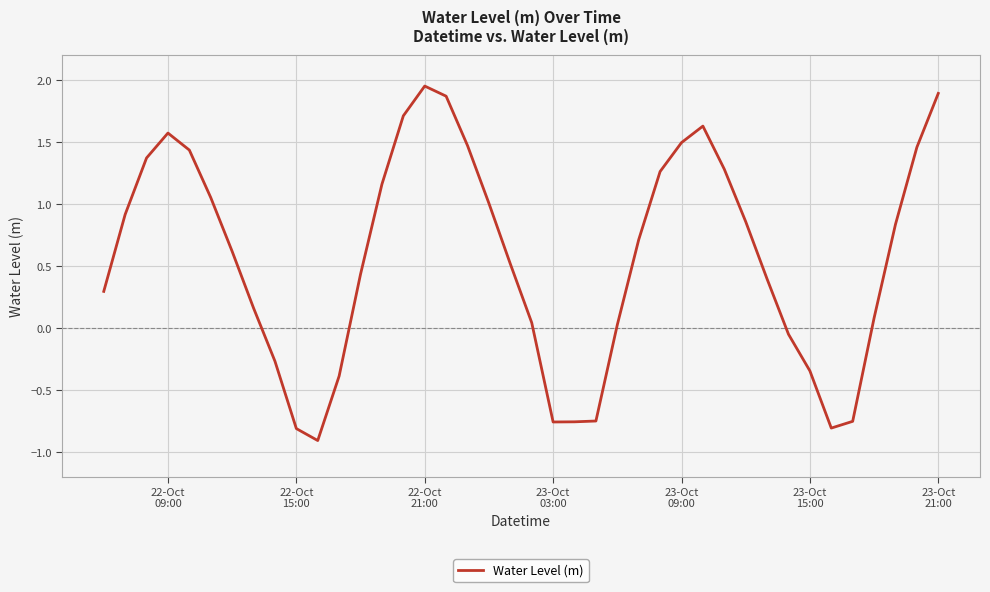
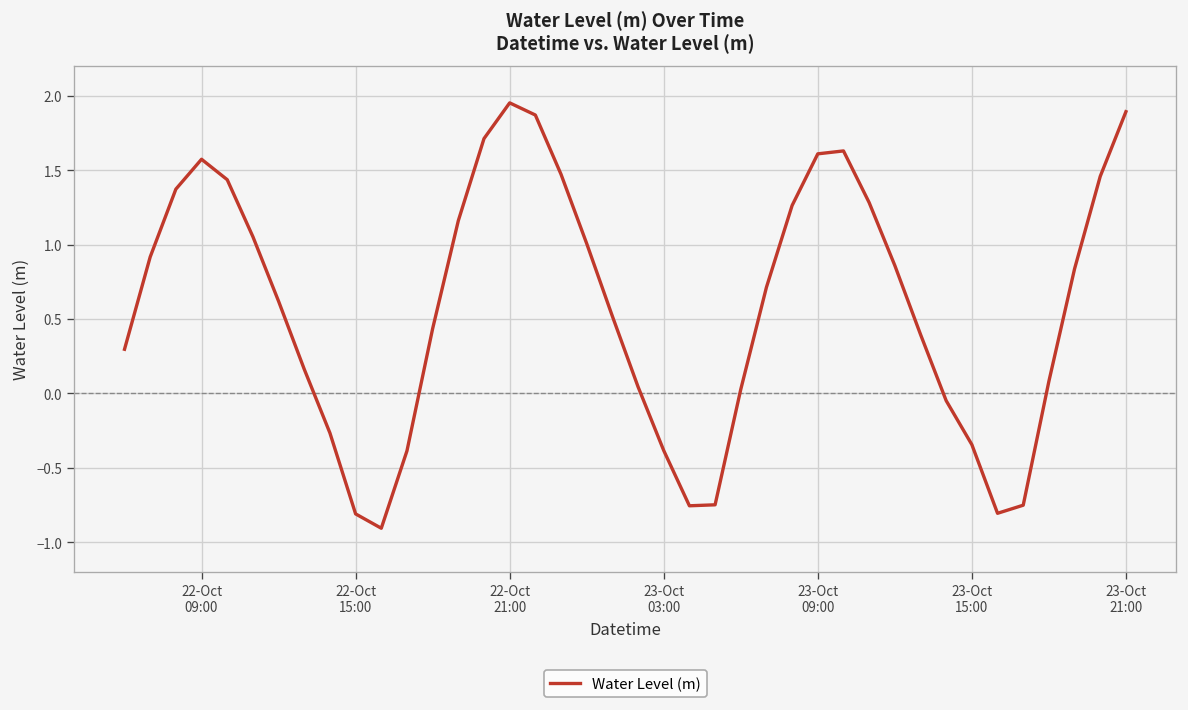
  {
    "22-Oct 09:00": 1.57,
    "22-Oct 15:00": -0.81,
    "22-Oct 21:00": 1.95,
-   "23-Oct 03:00": -0.76,
-   "23-Oct 09:00": 1.50,
+   "23-Oct 03:00": -0.38,
+   "23-Oct 09:00": 1.61,
    "23-Oct 15:00": -0.34,
    "23-Oct 21:00": 1.89
  }
